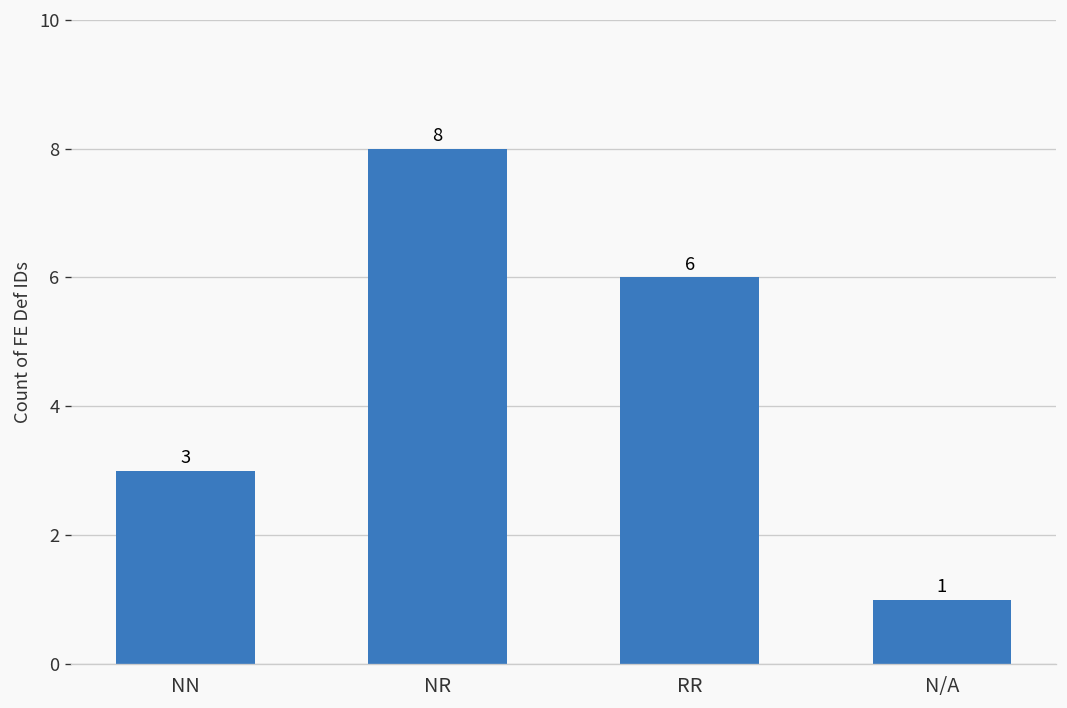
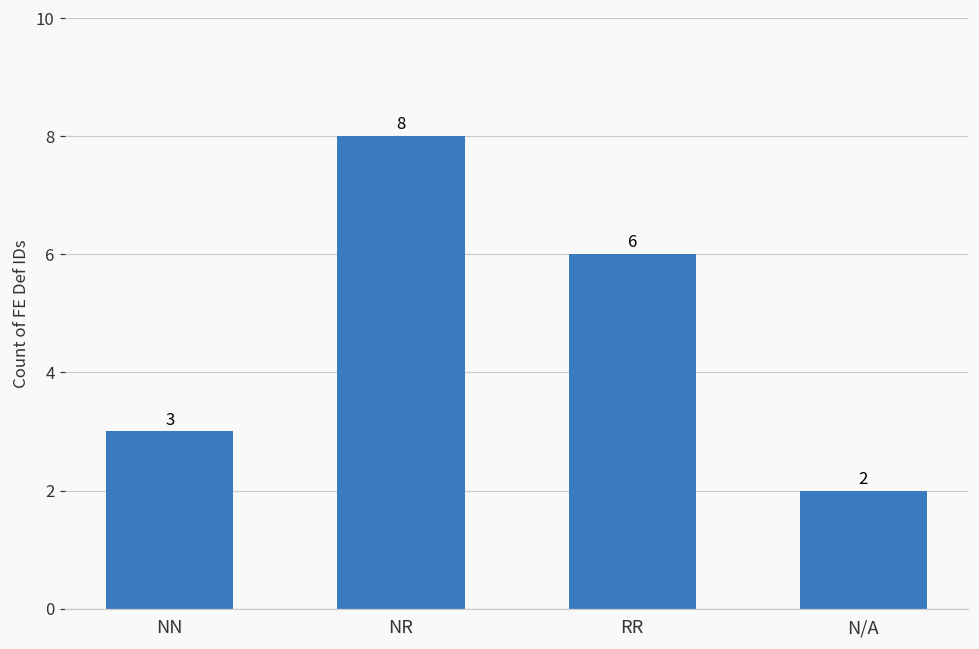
  {
    "NN": 3,
    "NR": 8,
    "RR": 6,
-   "N/A": 1
+   "N/A": 2
  }
